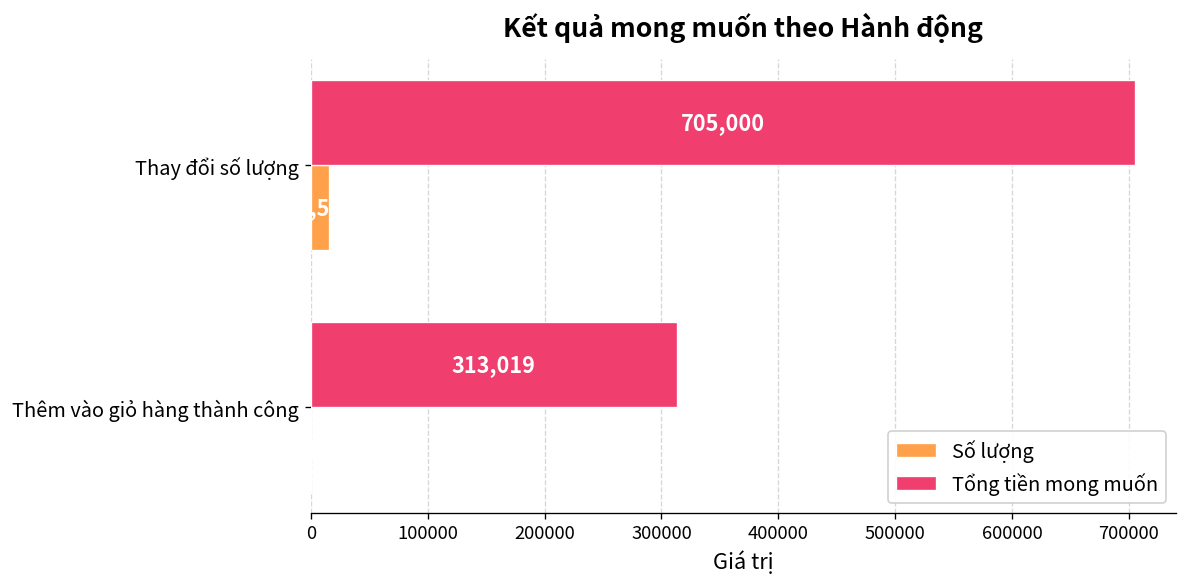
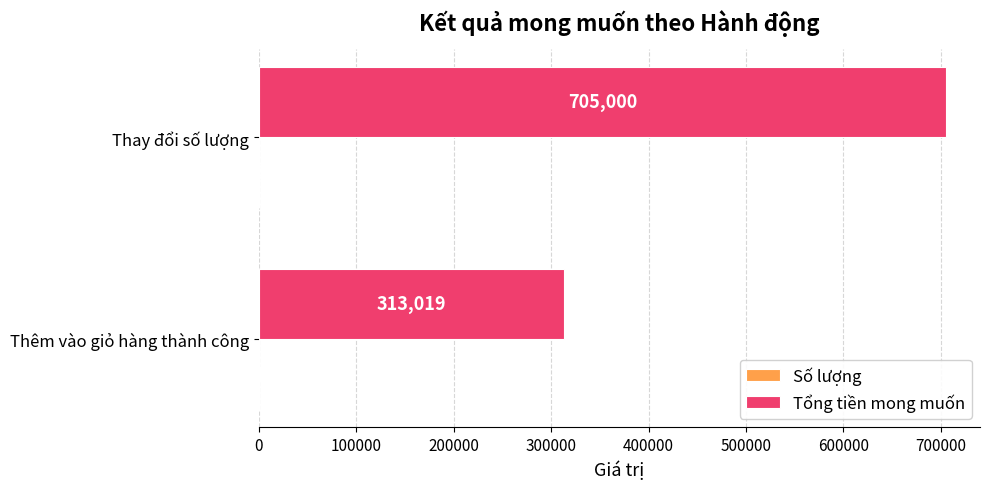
  {
    "Số lượng": {
-     "Thay đổi số lượng": "20000"
+     "Thay đổi số lượng": "0"
    },
    "Tổng tiền mong muốn": {
      "Thay đổi số lượng": "705,000",
      "Thêm vào giỏ hàng thành công": "313,019"
    }
  }
